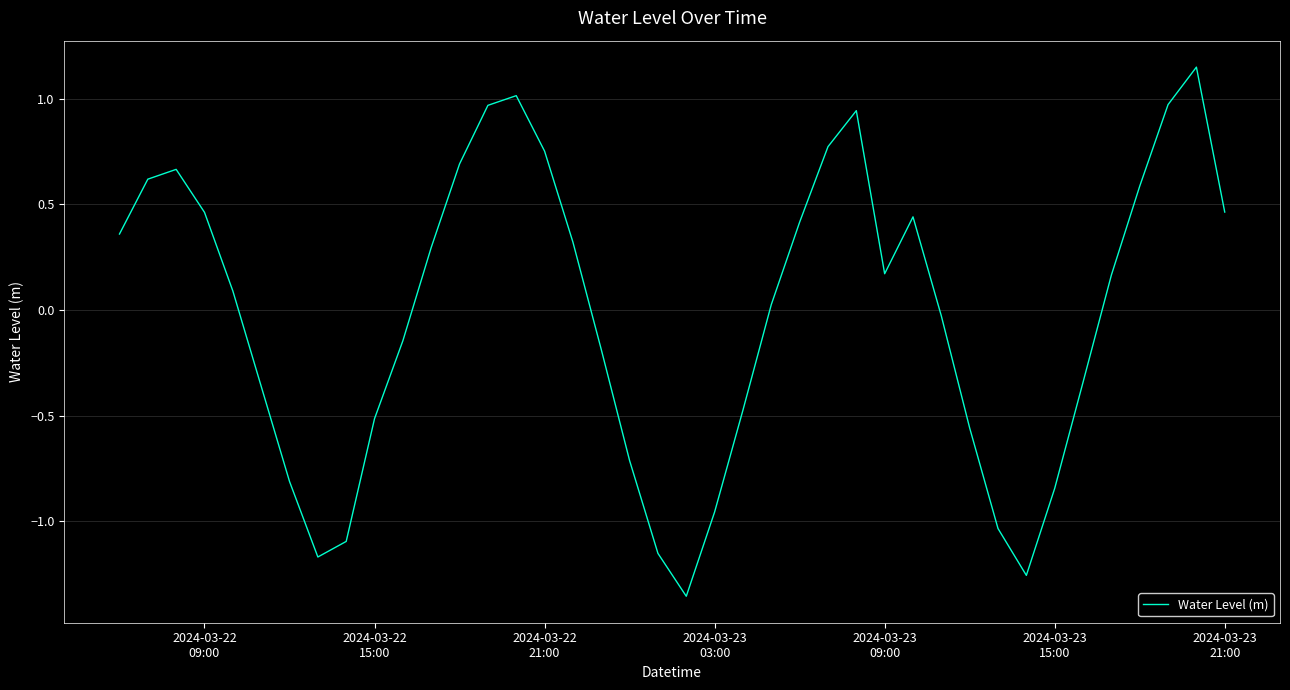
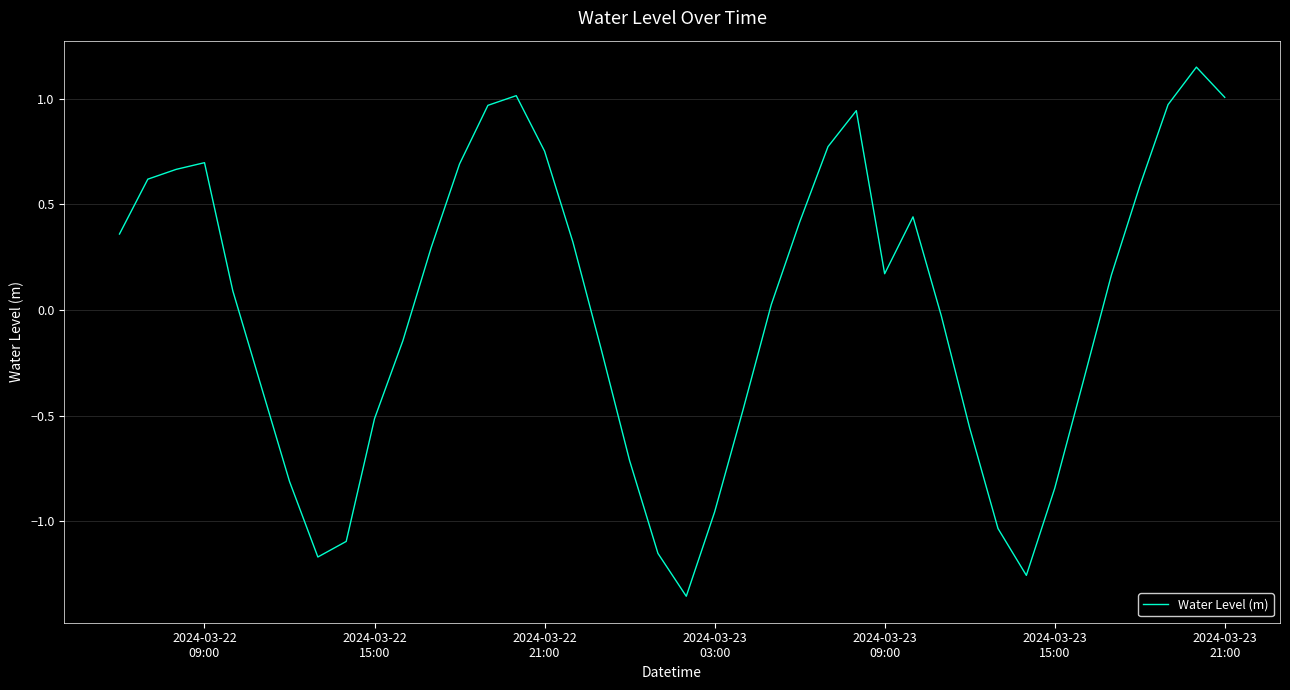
  {
-   "2024-03-22 09:00": 0.46,
+   "2024-03-22 09:00": 0.70,
    "2024-03-22 15:00": -0.51,
    "2024-03-22 21:00": 0.75,
    "2024-03-23 03:00": -0.96,
    "2024-03-23 09:00": 0.17,
    "2024-03-23 15:00": -0.85,
-   "2024-03-23 21:00": 0.46
+   "2024-03-23 21:00": 1.01
  }
